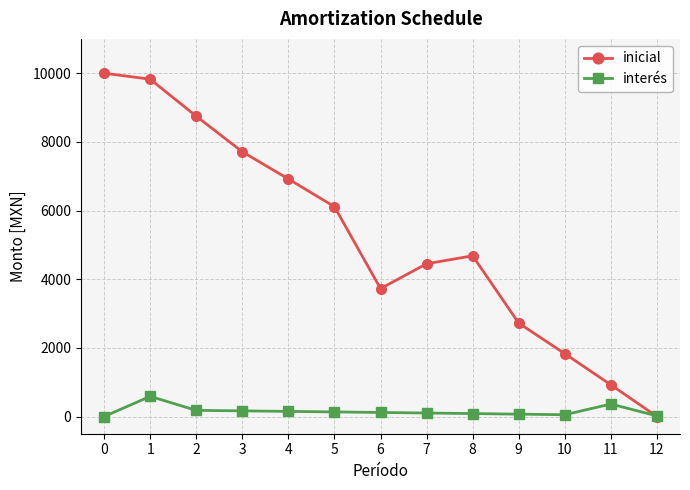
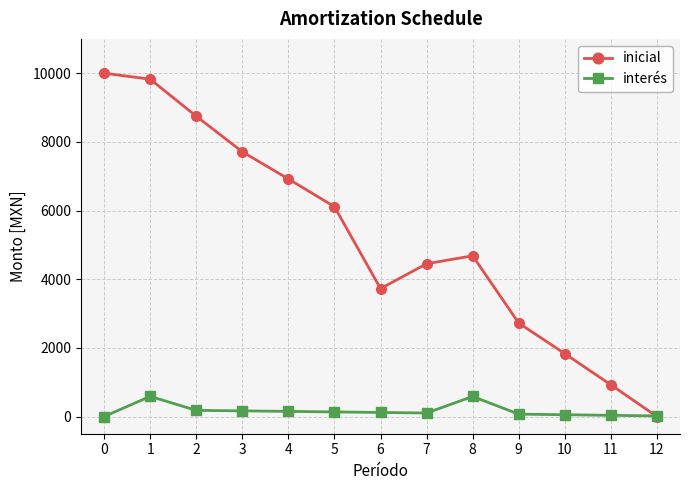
  {
    "inicial": {
      "0": 10000,
      "1": 9800,
      "2": 8700,
      "3": 7700,
      "4": 6900,
      "5": 6100,
      "6": 3700,
      "7": 4400,
      "8": 4700,
      "9": 2700,
      "10": 1800,
      "11": 900
    },
    "interés": {
      "0": 0,
      "1": 600,
      "2": 200,
      "3": 200,
      "4": 200,
      "5": 100,
      "6": 100,
      "7": 100,
-     "8": 100,
+     "8": 600,
      "9": 100,
      "10": 100,
-     "11": 400
+     "11": 0
    }
  }
